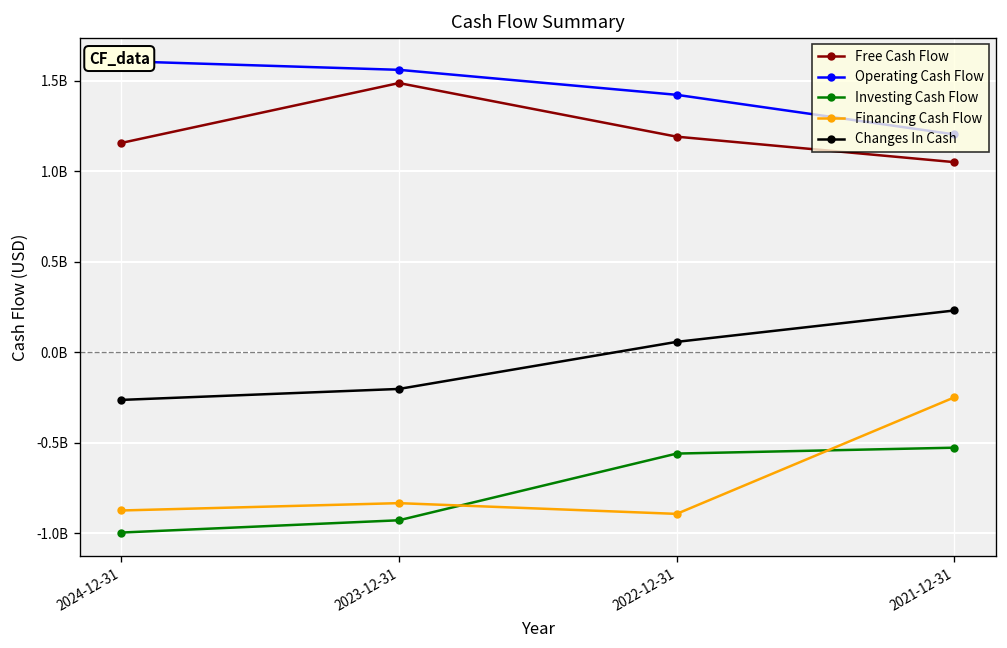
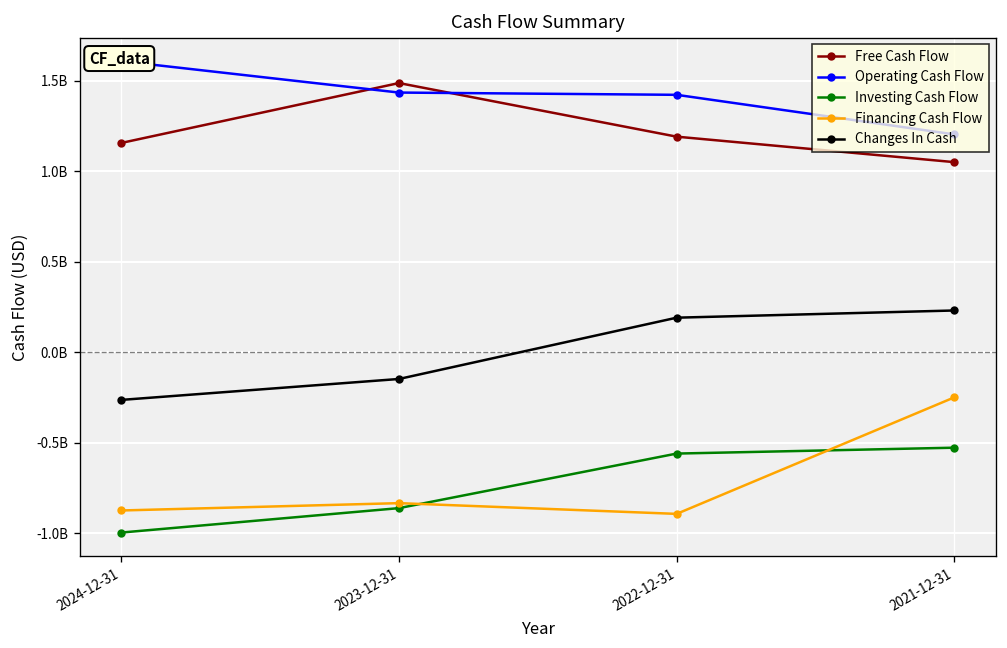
  {
    "Free Cash Flow": {
      "2024-12-31": 1160000000,
      "2023-12-31": 1490000000,
      "2022-12-31": 1190000000,
      "2021-12-31": 1050000000
    },
    "Operating Cash Flow": {
-     "2023-12-31": 1560000000,
+     "2023-12-31": 1430000000,
      "2022-12-31": 1420000000
    },
    "Investing Cash Flow": {
      "2024-12-31": -1000000000,
-     "2023-12-31": -930000000,
+     "2023-12-31": -860000000,
      "2022-12-31": -560000000,
      "2021-12-31": -530000000
    },
    "Financing Cash Flow": {
      "2024-12-31": -870000000,
      "2023-12-31": -830000000,
      "2022-12-31": -890000000,
      "2021-12-31": -250000000
    },
    "Changes In Cash": {
      "2024-12-31": -260000000,
-     "2023-12-31": -200000000,
-     "2022-12-31": 60000000,
+     "2023-12-31": -150000000,
+     "2022-12-31": 190000000,
      "2021-12-31": 230000000
    }
  }
